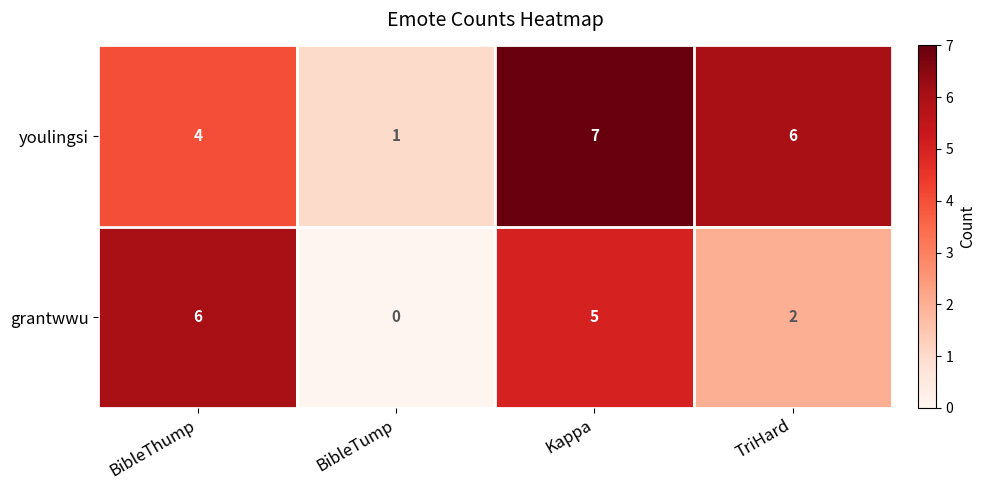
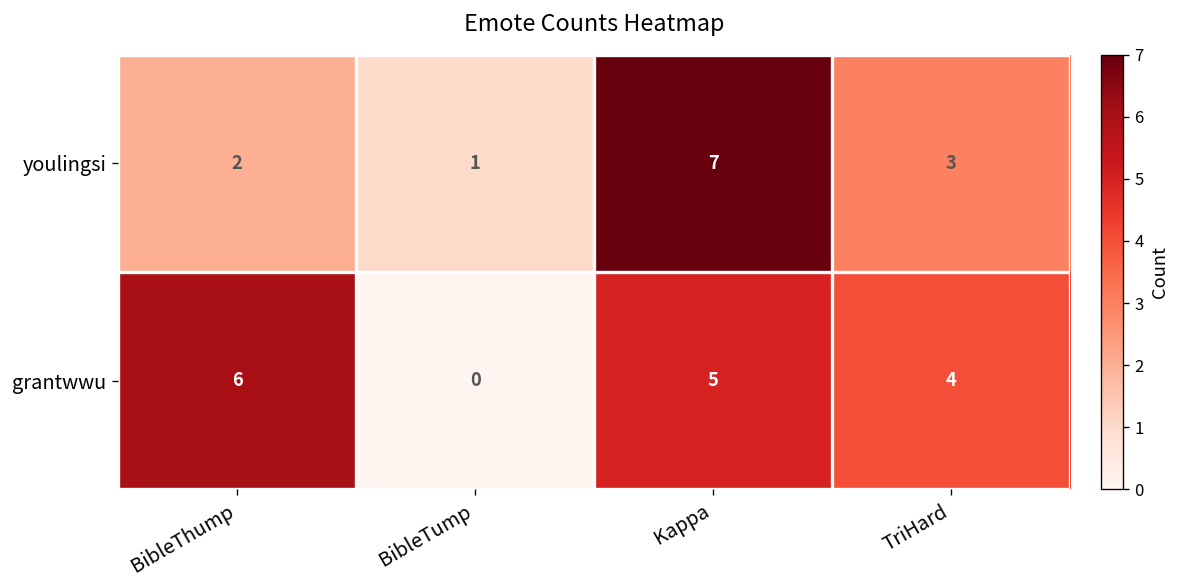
  {
    "youlingsi": {
-     "BibleThump": 4,
+     "BibleThump": 2,
      "BibleTump": 1,
      "Kappa": 7,
-     "TriHard": 6
+     "TriHard": 3
    },
    "grantwwu": {
      "BibleThump": 6,
      "BibleTump": 0,
      "Kappa": 5,
-     "TriHard": 2
+     "TriHard": 4
    }
  }
